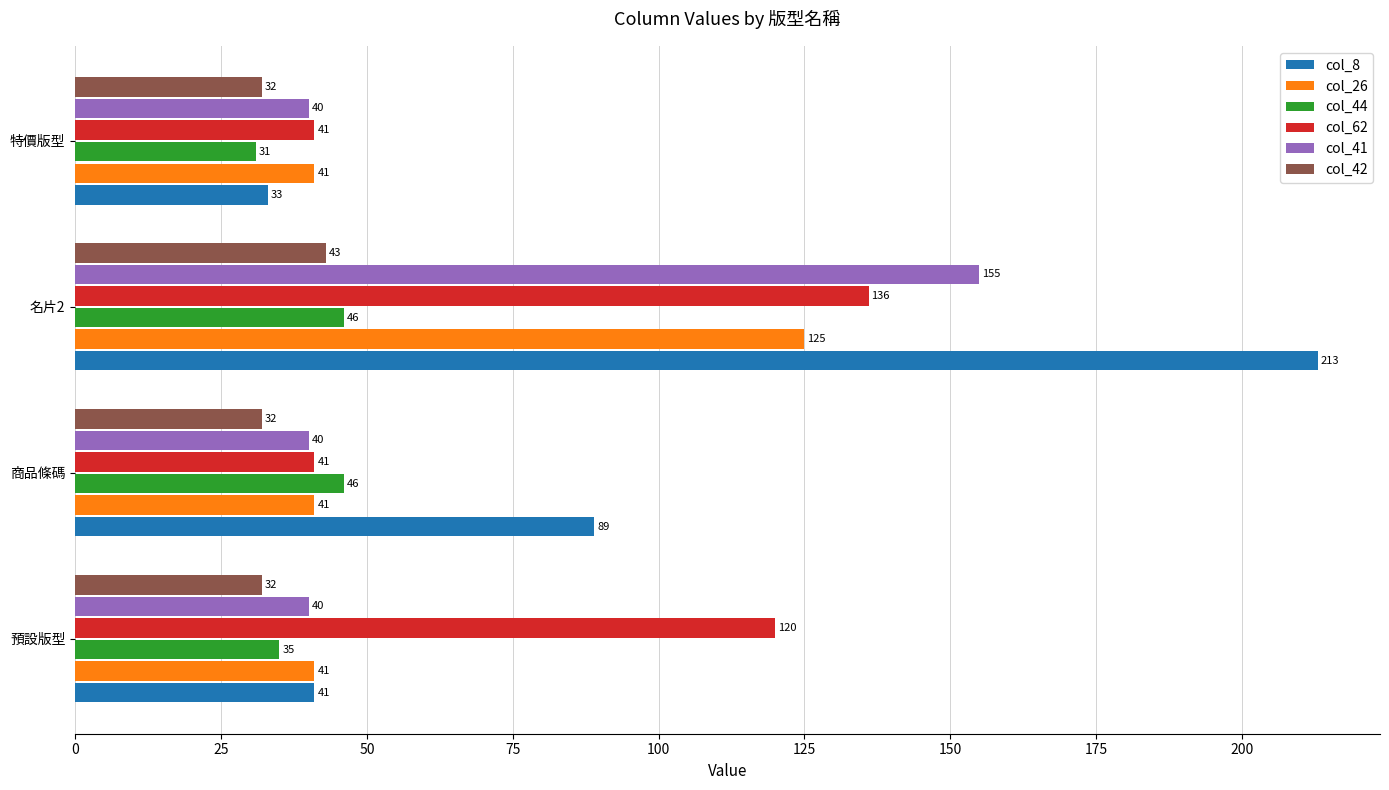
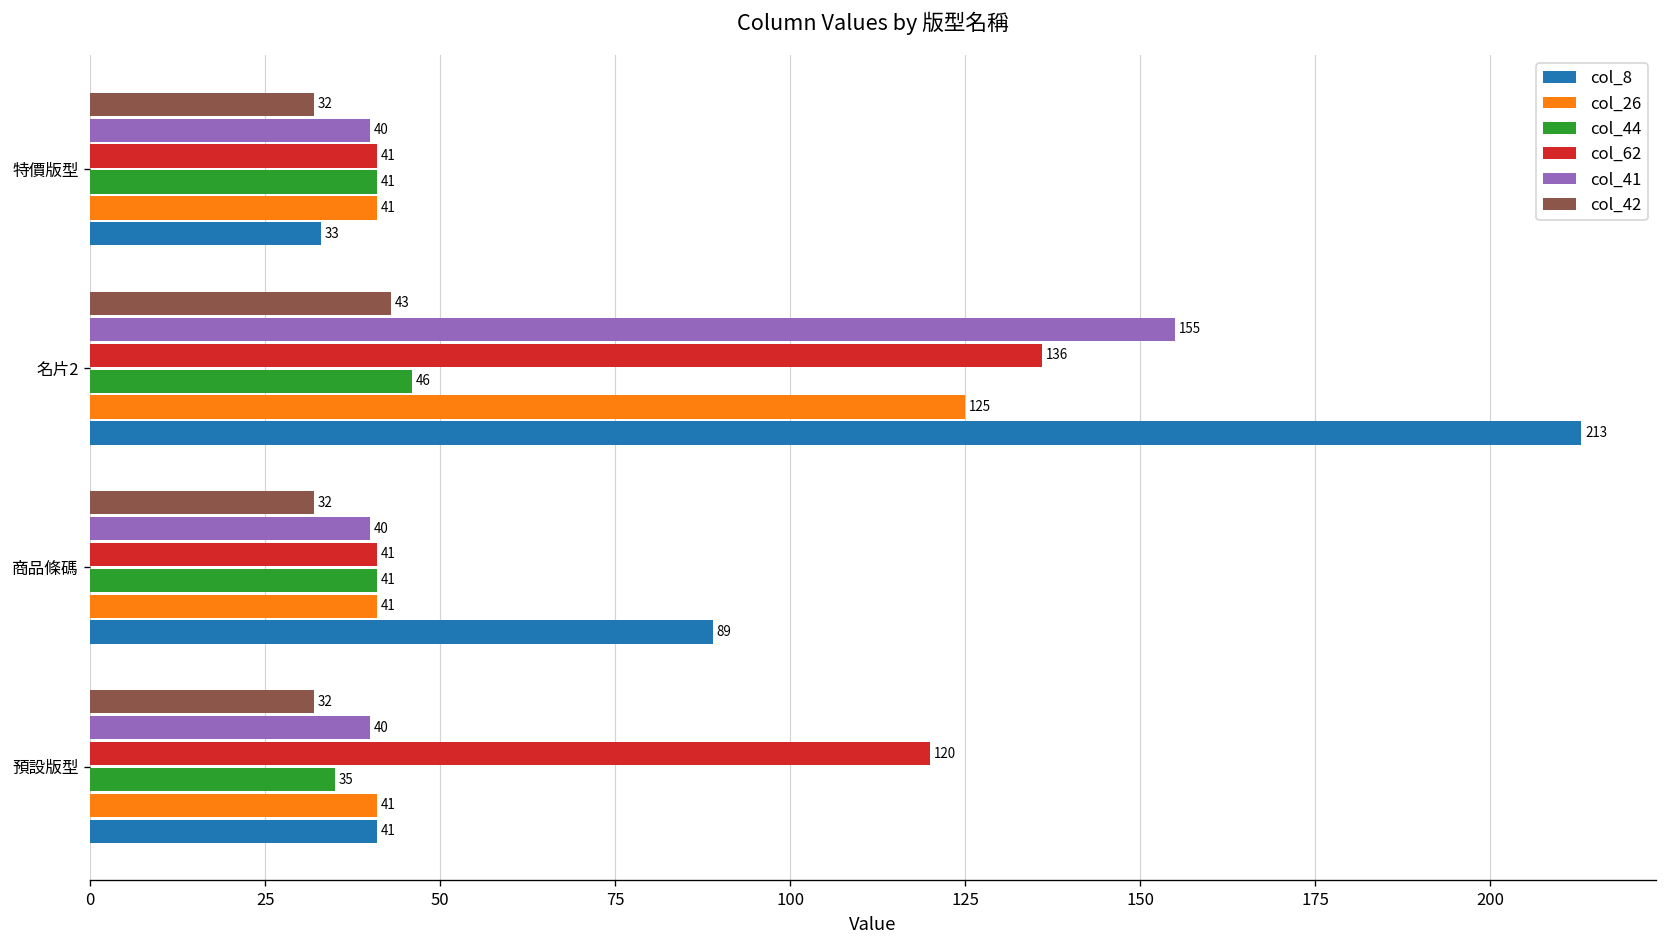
  {
    "col_8": {
      "特價版型": 33,
      "名片2": 213,
      "商品條碼": 89,
      "預設版型": 41
    },
    "col_26": {
      "特價版型": 41,
      "名片2": 125,
      "商品條碼": 41,
      "預設版型": 41
    },
    "col_44": {
-     "特價版型": 31,
+     "特價版型": 41,
      "名片2": 46,
-     "商品條碼": 46,
+     "商品條碼": 41,
      "預設版型": 35
    },
    "col_62": {
      "特價版型": 41,
      "名片2": 136,
      "商品條碼": 41,
      "預設版型": 120
    },
    "col_41": {
      "特價版型": 40,
      "名片2": 155,
      "商品條碼": 40,
      "預設版型": 40
    },
    "col_42": {
      "特價版型": 32,
      "名片2": 43,
      "商品條碼": 32,
      "預設版型": 32
    }
  }
